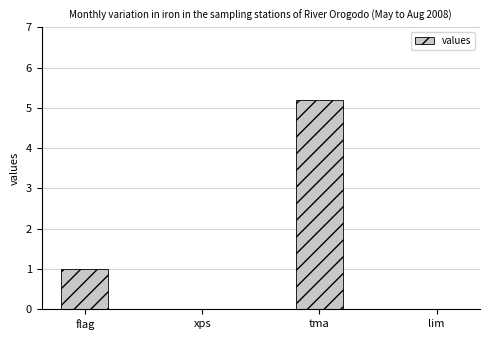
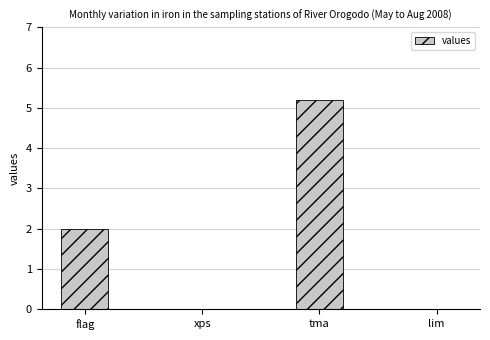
  {
-   "flag": 1,
+   "flag": 2,
    "xps": 0,
    "tma": 5.2,
    "lim": 0
  }
